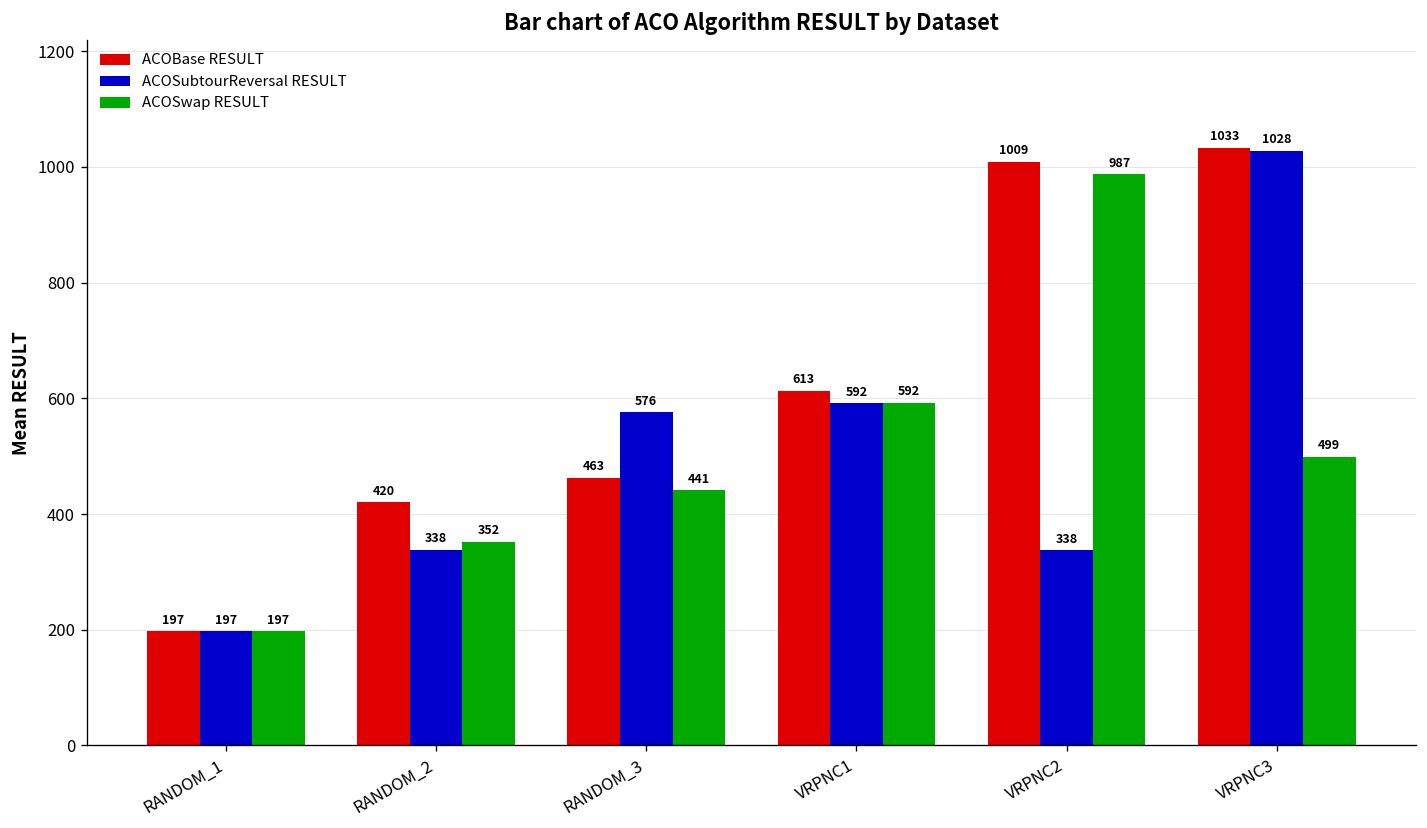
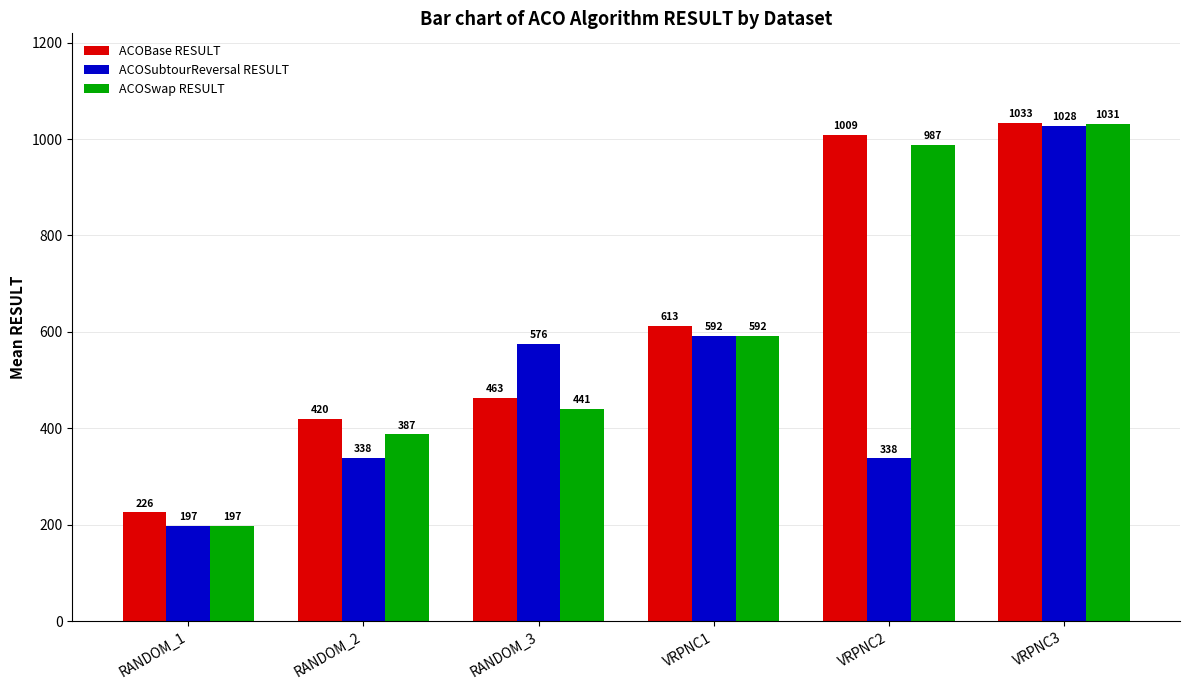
  {
    "ACOBase RESULT": {
-     "RANDOM_1": 197,
+     "RANDOM_1": 226,
      "RANDOM_2": 420,
      "RANDOM_3": 463,
      "VRPNC1": 613,
      "VRPNC2": 1009,
      "VRPNC3": 1033
    },
    "ACOSubtourReversal RESULT": {
      "RANDOM_1": 197,
      "RANDOM_2": 338,
      "RANDOM_3": 576,
      "VRPNC1": 592,
      "VRPNC2": 338,
      "VRPNC3": 1028
    },
    "ACOSwap RESULT": {
      "RANDOM_1": 197,
-     "RANDOM_2": 352,
+     "RANDOM_2": 387,
      "RANDOM_3": 441,
      "VRPNC1": 592,
      "VRPNC2": 987,
-     "VRPNC3": 499
+     "VRPNC3": 1031
    }
  }
